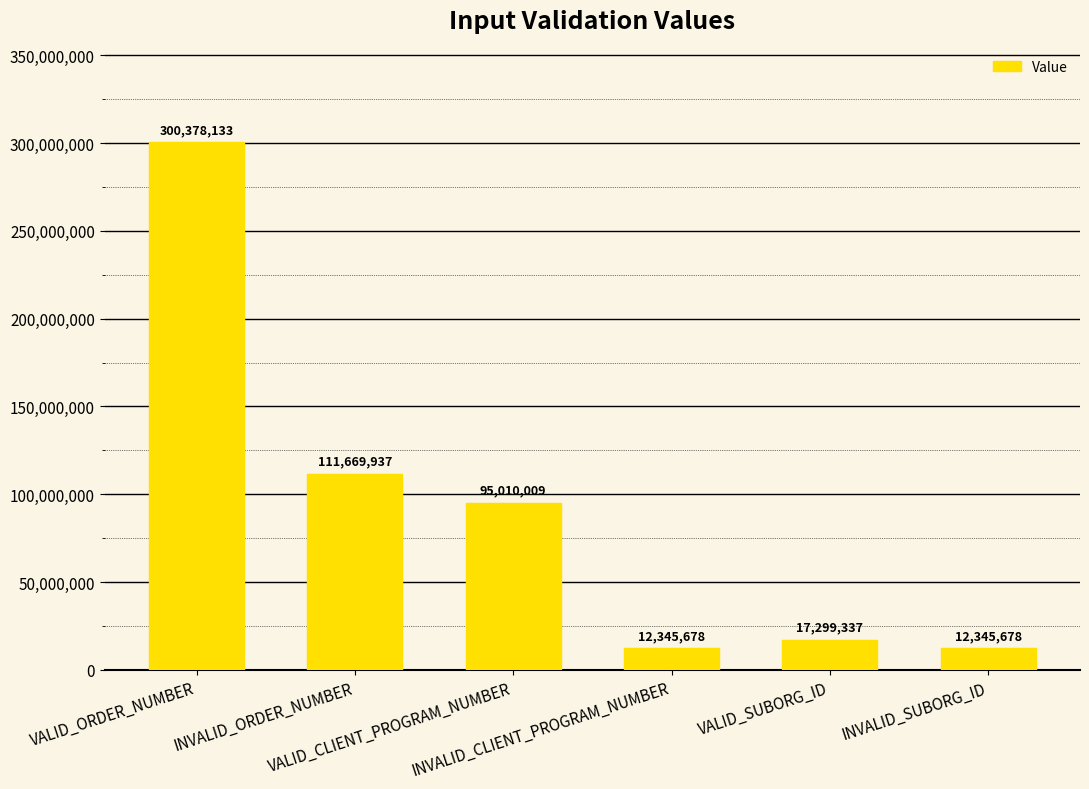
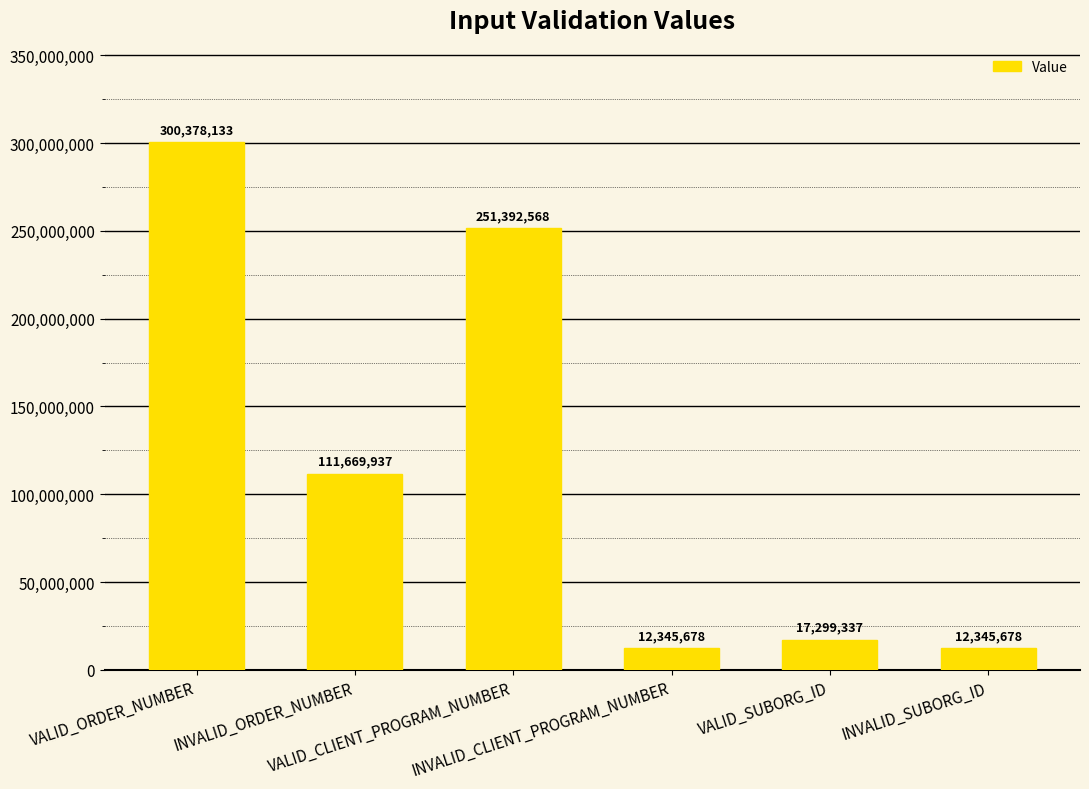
  {
    "VALID_ORDER_NUMBER": "300,378,133",
    "INVALID_ORDER_NUMBER": "111,669,937",
-   "VALID_CLIENT_PROGRAM_NUMBER": "95,010,009",
+   "VALID_CLIENT_PROGRAM_NUMBER": "251,392,568",
    "INVALID_CLIENT_PROGRAM_NUMBER": "12,345,678",
    "VALID_SUBORG_ID": "17,299,337",
    "INVALID_SUBORG_ID": "12,345,678"
  }
